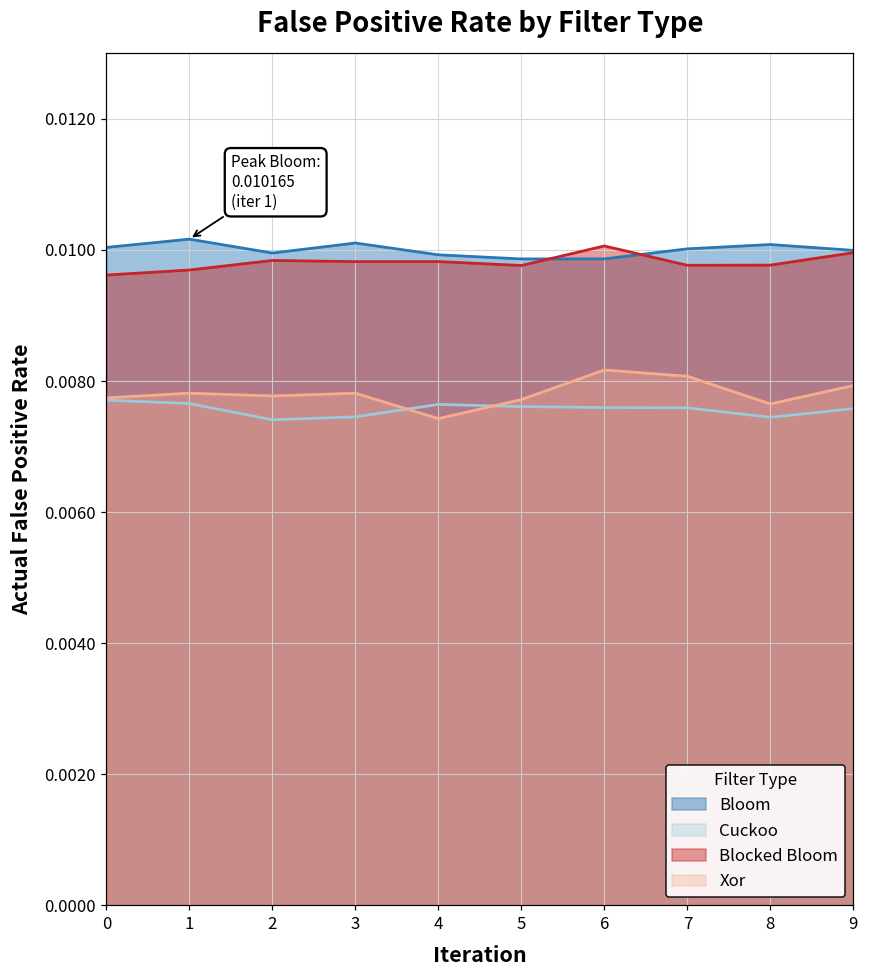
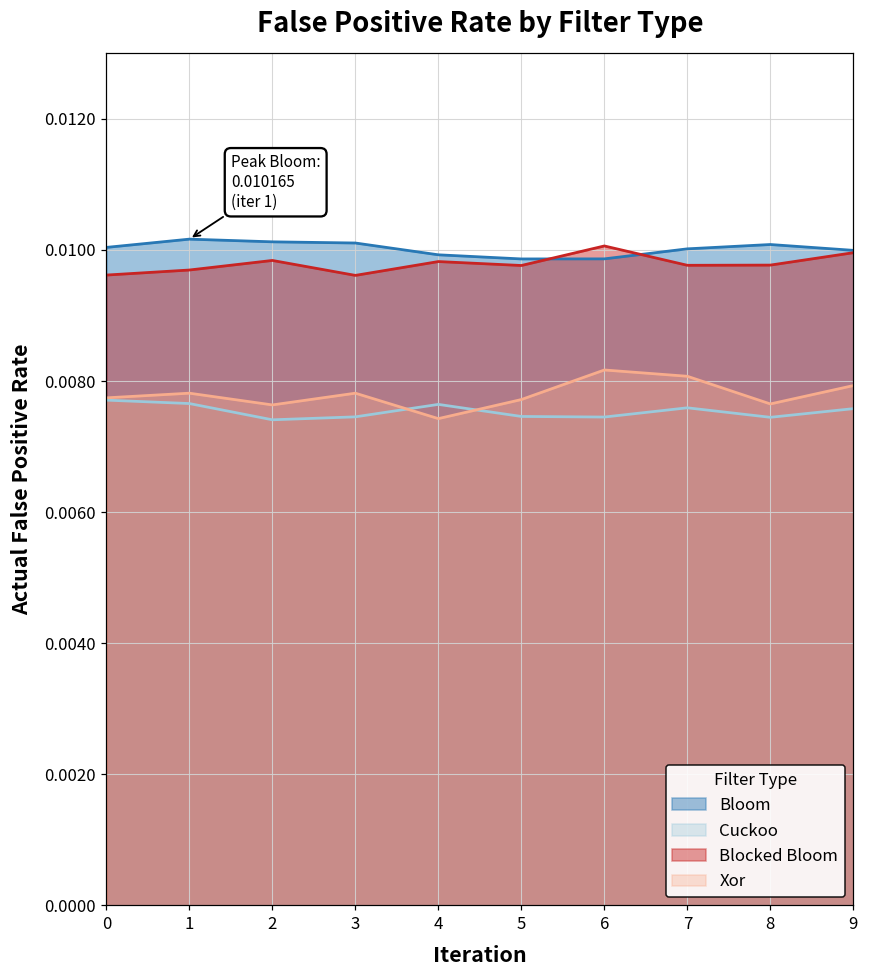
  {
    "Bloom": {
      "0": 0.0100,
-     "2": 0.0100,
+     "2": 0.0101,
      "3": 0.0101,
      "4": 0.0099,
      "5": 0.0099,
      "6": 0.0099,
      "7": 0.0100,
      "8": 0.0101
    },
    "Cuckoo": {
      "1": 0.0077,
      "2": 0.0074,
      "3": 0.0075,
      "4": 0.0076,
-     "5": 0.0076,
-     "6": 0.0076,
+     "5": 0.0075,
+     "6": 0.0075,
      "7": 0.0076,
      "8": 0.0074,
      "9": 0.0076
    },
    "Blocked Bloom": {
      "0": 0.0096,
      "1": 0.0097,
      "2": 0.0098,
-     "3": 0.0098,
+     "3": 0.0096,
      "4": 0.0098,
      "5": 0.0098,
      "6": 0.0101,
      "7": 0.0098,
      "8": 0.0098
    },
    "Xor": {
      "1": 0.0078,
-     "2": 0.0078,
+     "2": 0.0076,
      "3": 0.0078,
      "4": 0.0074,
      "5": 0.0077,
      "6": 0.0082,
      "7": 0.0081,
      "8": 0.0077,
      "9": 0.0079
    }
  }
